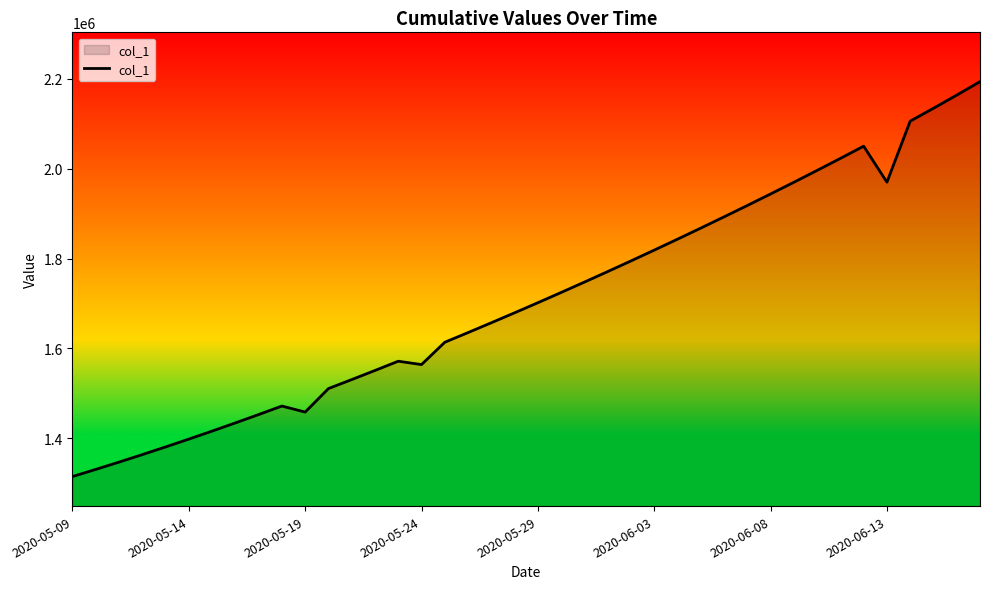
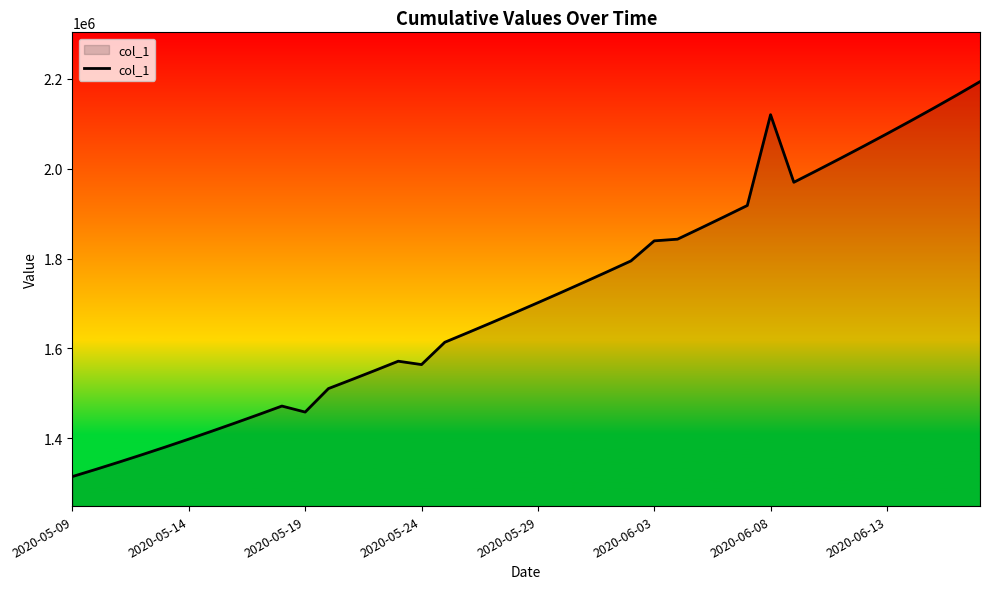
  {
    "2020-05-09": 1320000,
    "2020-05-14": 1400000,
    "2020-05-19": 1460000,
    "2020-05-24": 1560000,
    "2020-05-29": 1700000,
-   "2020-06-03": 1820000,
-   "2020-06-08": 1940000,
-   "2020-06-13": 1970000
+   "2020-06-03": 1840000,
+   "2020-06-08": 2120000,
+   "2020-06-13": 2080000
  }
